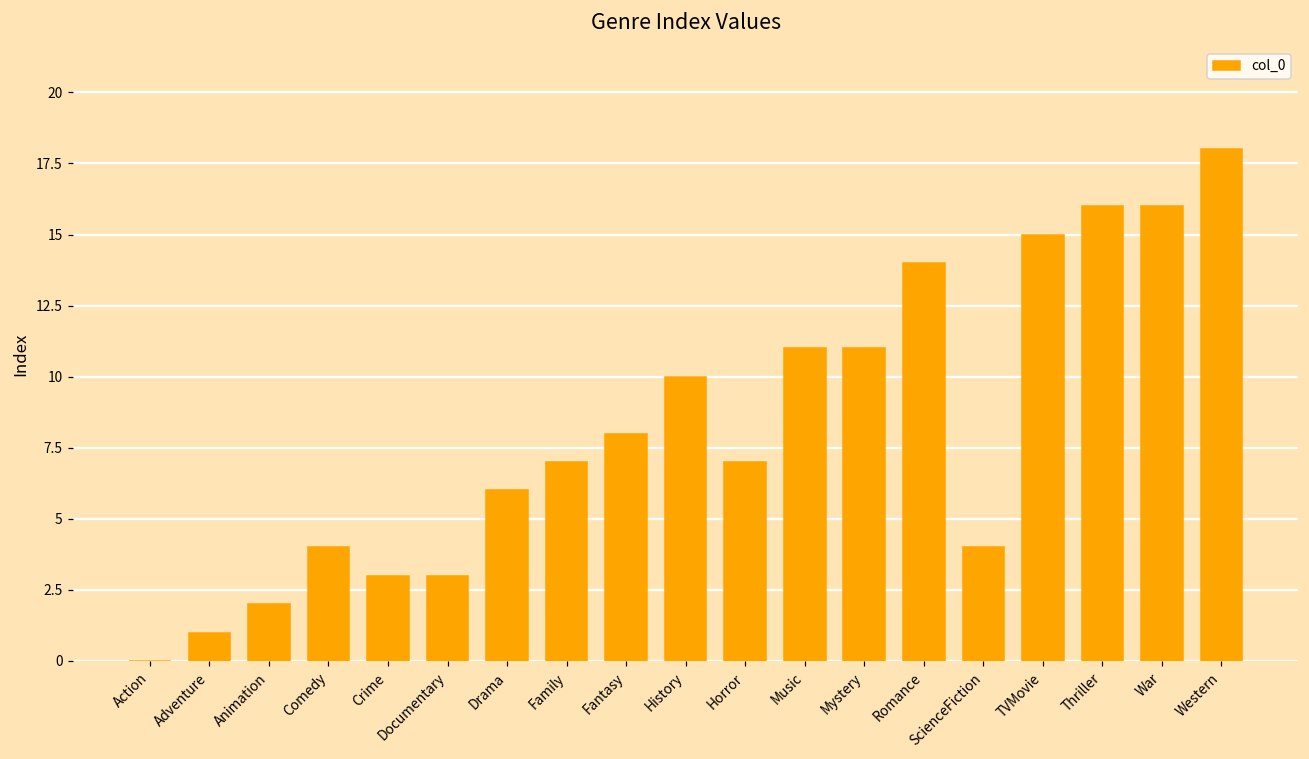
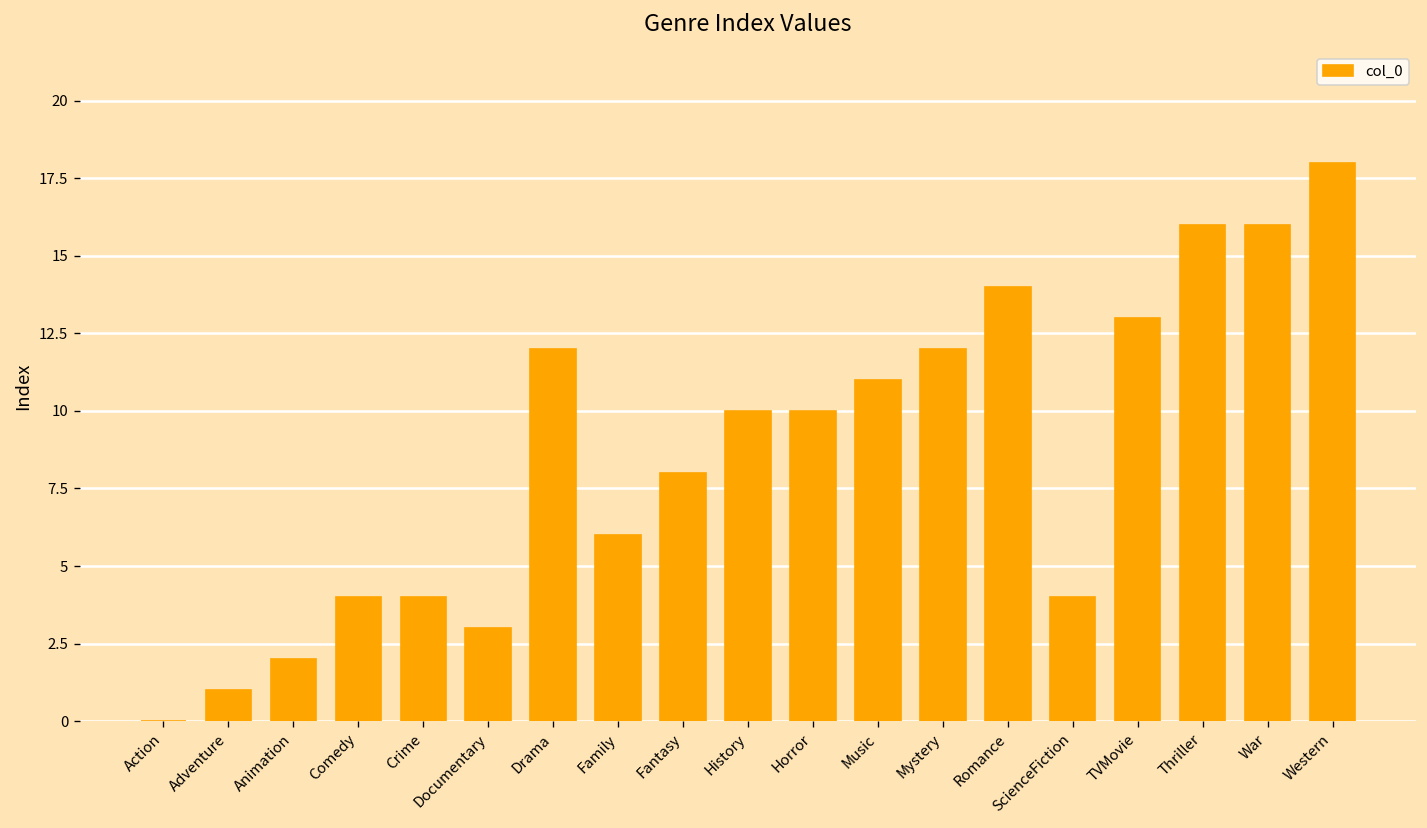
  {
    "Action": 0,
    "Adventure": 1,
    "Animation": 2,
    "Comedy": 4,
-   "Crime": 3,
+   "Crime": 4,
    "Documentary": 3,
-   "Drama": 6,
-   "Family": 7,
+   "Drama": 12,
+   "Family": 6,
    "Fantasy": 8,
    "History": 10,
-   "Horror": 7,
+   "Horror": 10,
    "Music": 11,
-   "Mystery": 11,
+   "Mystery": 12,
    "Romance": 14,
    "ScienceFiction": 4,
-   "TVMovie": 15,
+   "TVMovie": 13,
    "Thriller": 16,
    "War": 16,
    "Western": 18
  }
